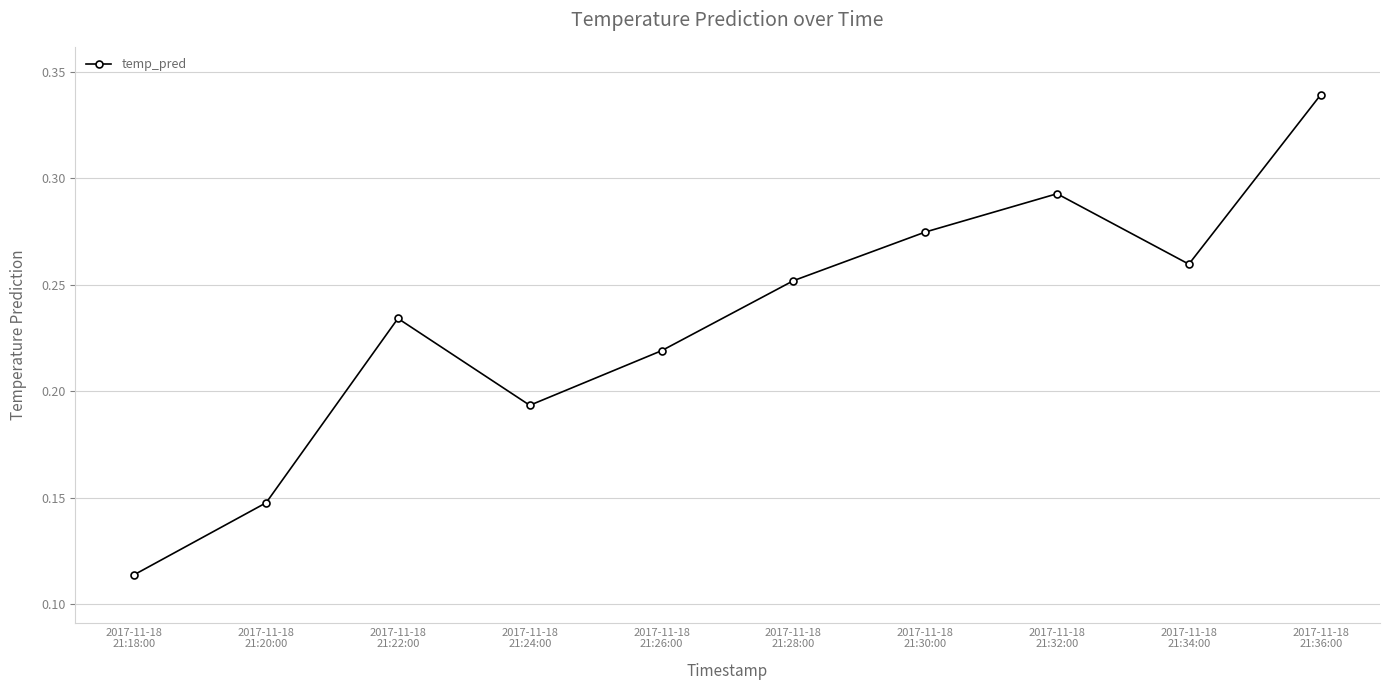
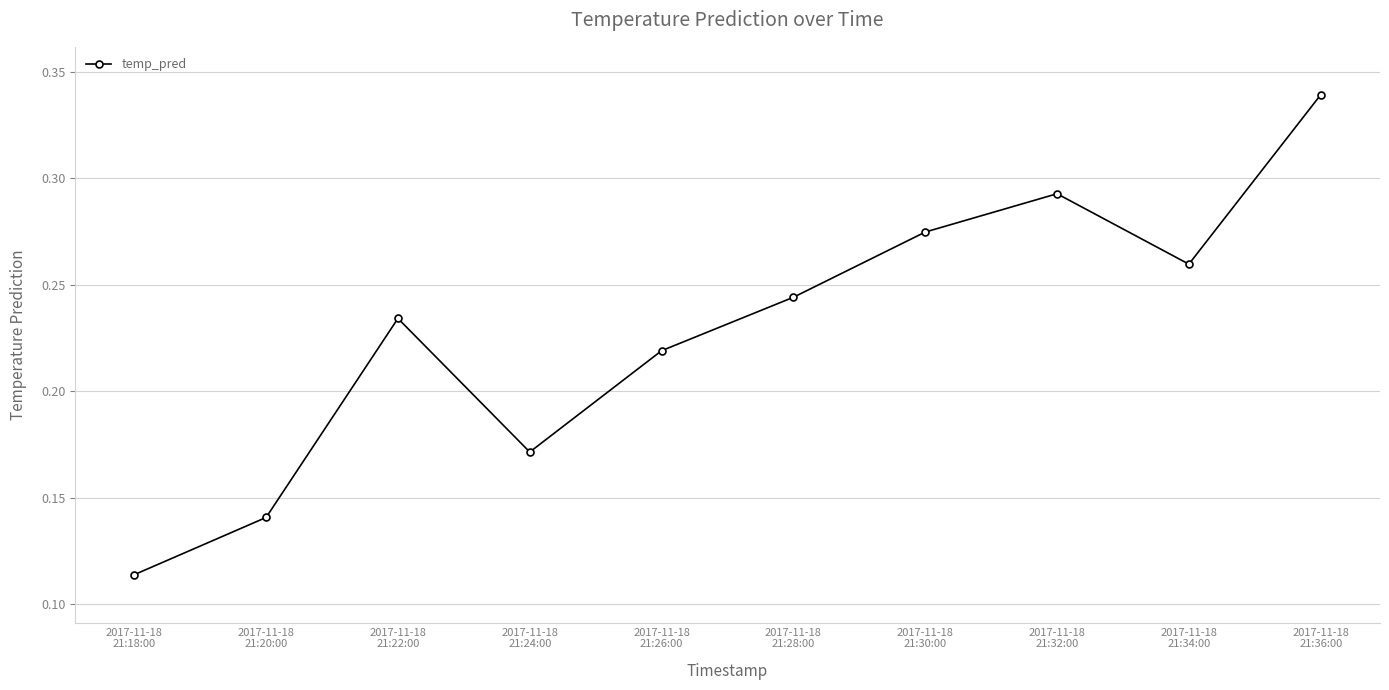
  {
    "2017-11-18 21:18:00": 0.114,
-   "2017-11-18 21:20:00": 0.148,
+   "2017-11-18 21:20:00": 0.141,
    "2017-11-18 21:22:00": 0.234,
-   "2017-11-18 21:24:00": 0.193,
+   "2017-11-18 21:24:00": 0.172,
    "2017-11-18 21:26:00": 0.219,
-   "2017-11-18 21:28:00": 0.252,
+   "2017-11-18 21:28:00": 0.244,
    "2017-11-18 21:30:00": 0.275,
    "2017-11-18 21:32:00": 0.293,
    "2017-11-18 21:34:00": 0.260,
    "2017-11-18 21:36:00": 0.339
  }
